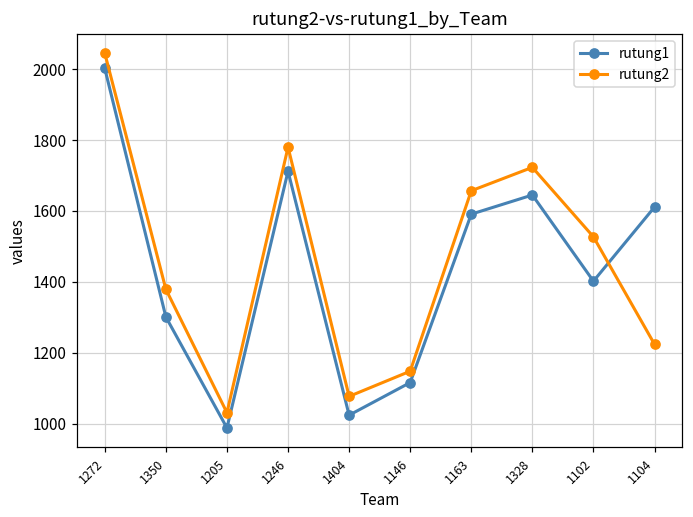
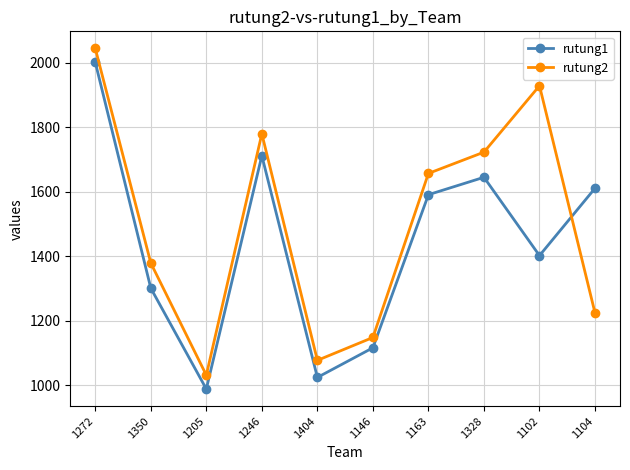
  {
    "rutung1": {
      "1272": 2000,
      "1350": 1300,
      "1205": 990,
      "1246": 1710,
      "1404": 1020,
      "1146": 1120,
      "1163": 1590,
      "1328": 1650,
      "1102": 1400,
      "1104": 1610
    },
    "rutung2": {
      "1272": 2050,
      "1350": 1380,
      "1205": 1030,
      "1246": 1780,
      "1404": 1080,
      "1146": 1150,
      "1163": 1660,
      "1328": 1720,
-     "1102": 1530,
+     "1102": 1930,
      "1104": 1220
    }
  }
